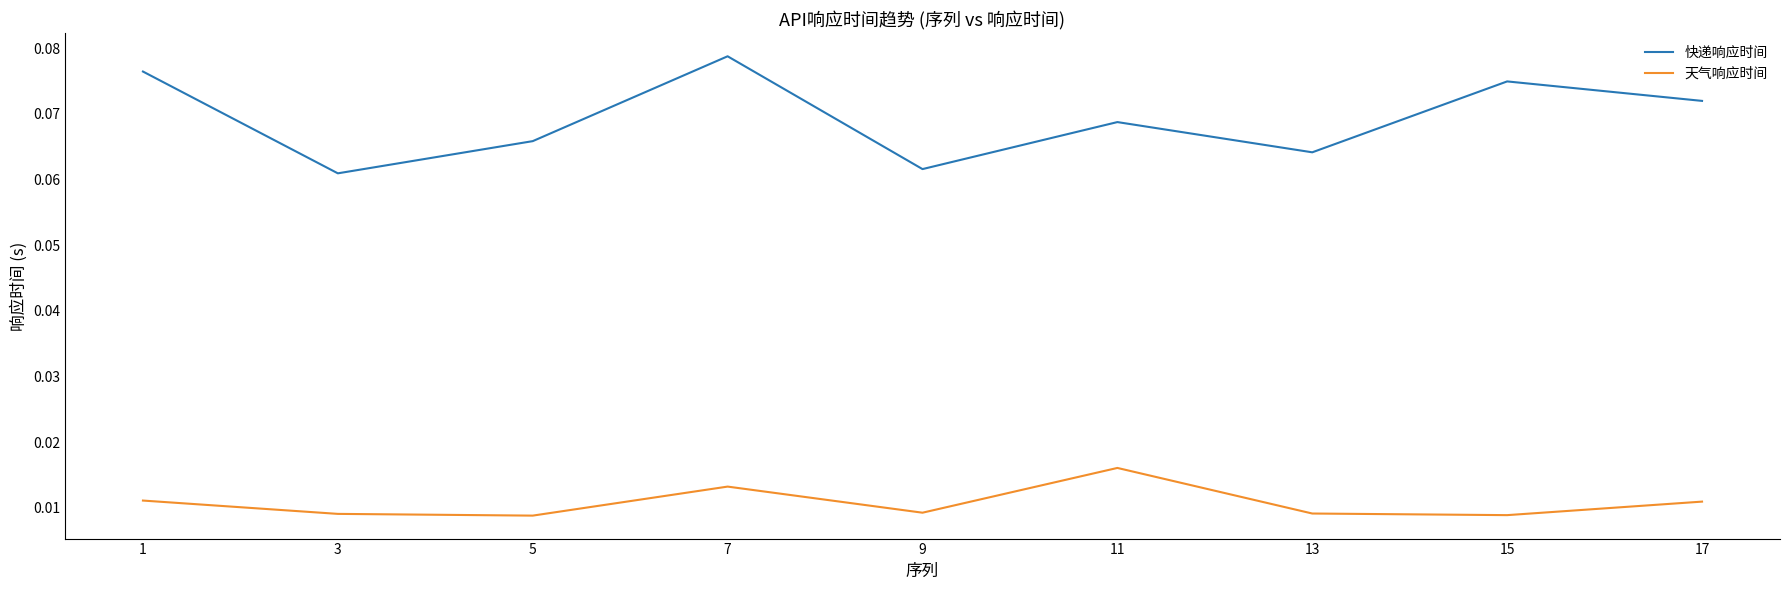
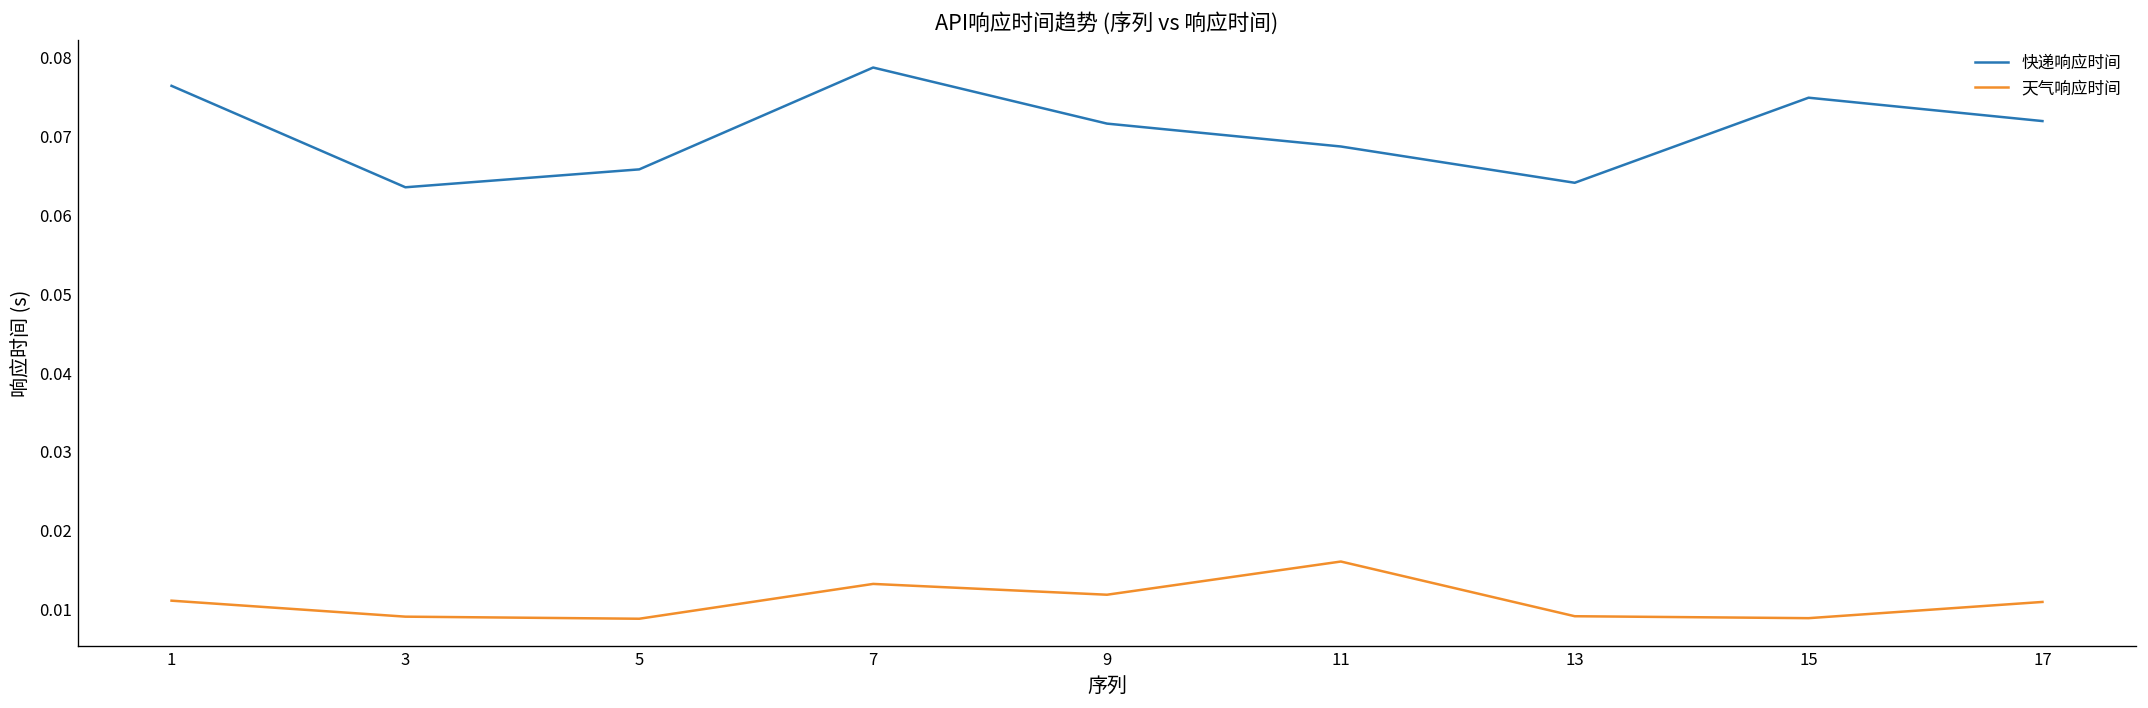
  {
    "快递响应时间": {
      "1": 0.076,
-     "3": 0.061,
+     "3": 0.064,
      "5": 0.066,
      "7": 0.079,
-     "9": 0.062,
+     "9": 0.072,
      "11": 0.069,
      "13": 0.064,
      "15": 0.075,
      "17": 0.072
    },
    "天气响应时间": {
      "1": 0.011,
      "3": 0.009,
      "5": 0.009,
      "7": 0.013,
-     "9": 0.009,
+     "9": 0.012,
      "11": 0.016,
      "13": 0.009,
      "15": 0.009,
      "17": 0.011
    }
  }
